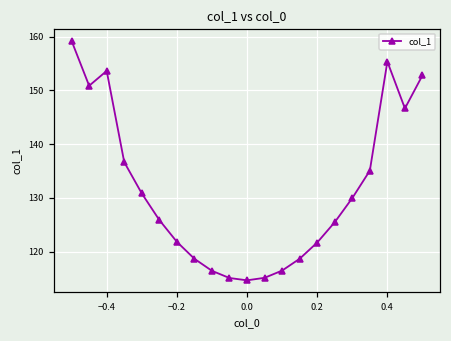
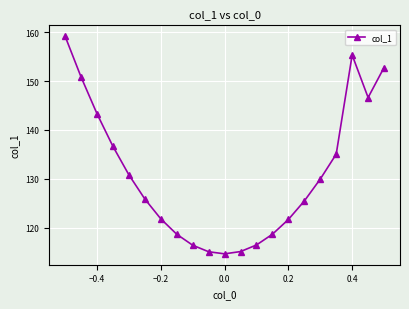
  {
-   "−0.4": 154,
+   "−0.4": 143,
    "−0.2": 122,
    "0.0": 115,
    "0.2": 122,
    "0.4": 155
  }
